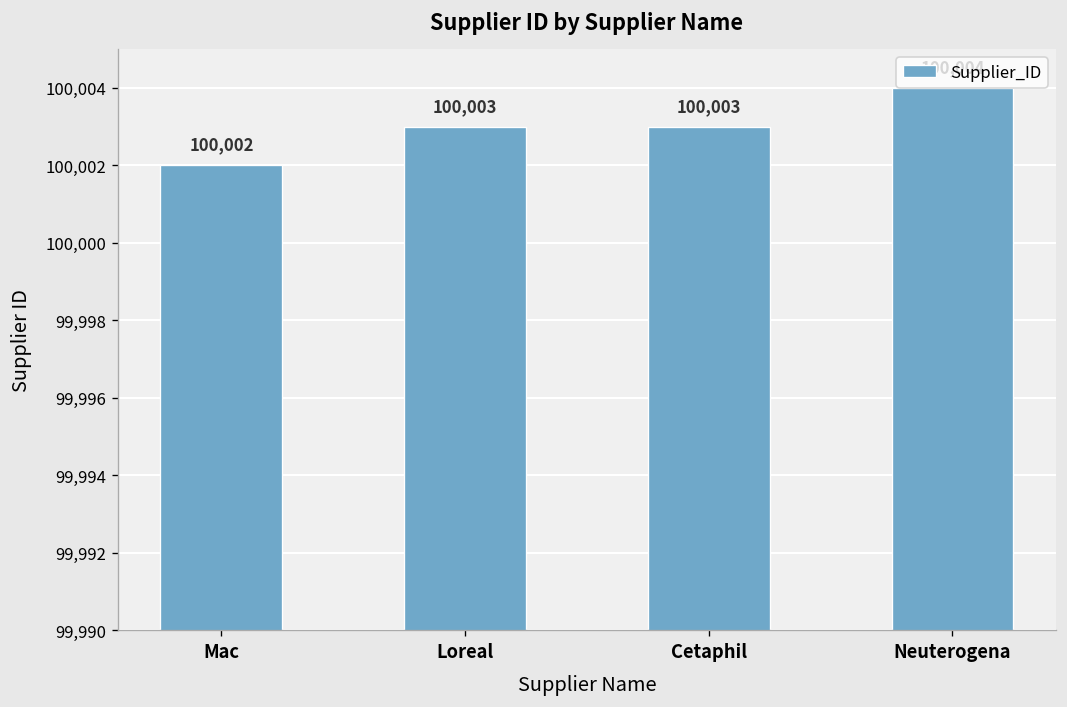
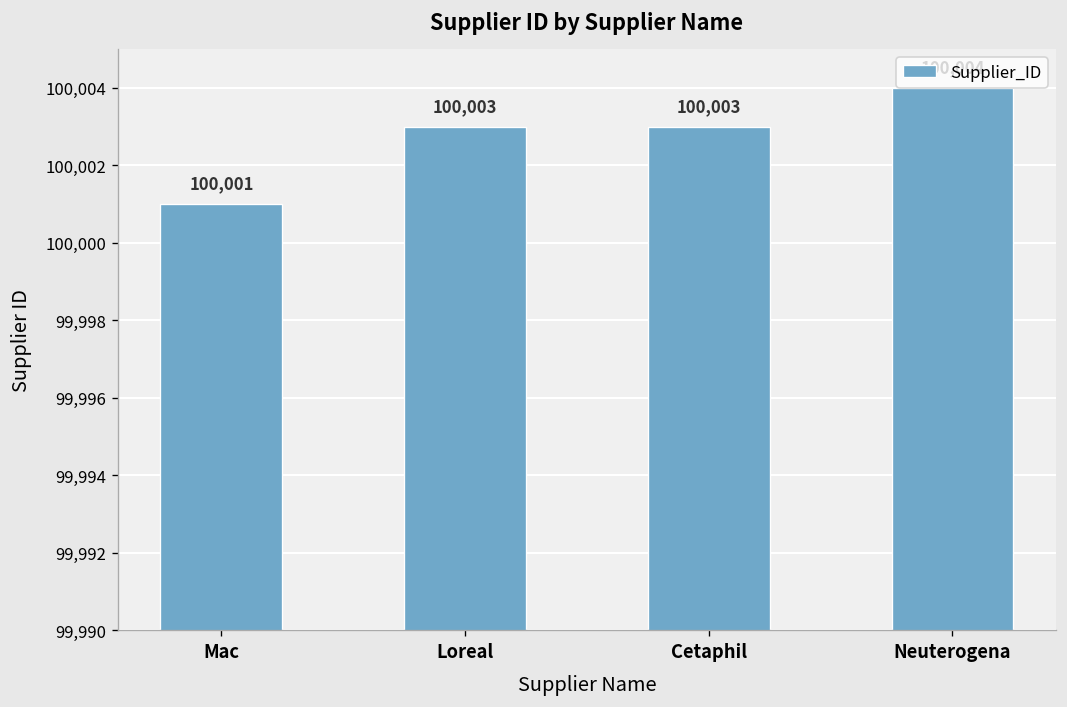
  {
-   "Mac": "100,002",
+   "Mac": "100,001",
    "Loreal": "100,003",
    "Cetaphil": "100,003"
  }
